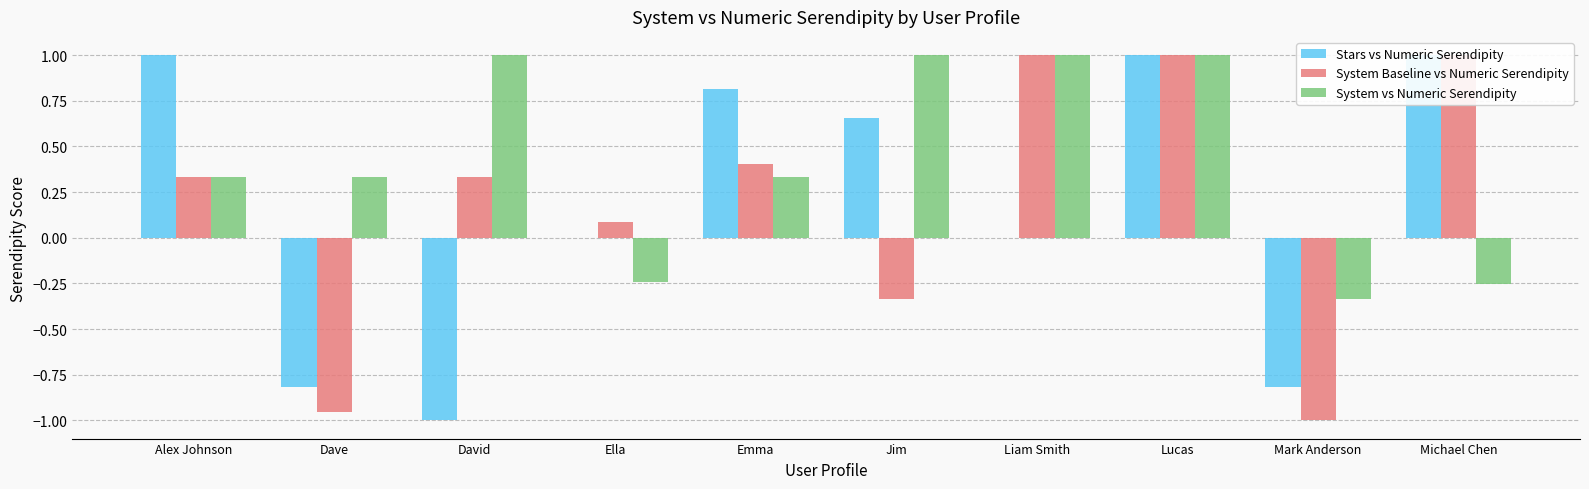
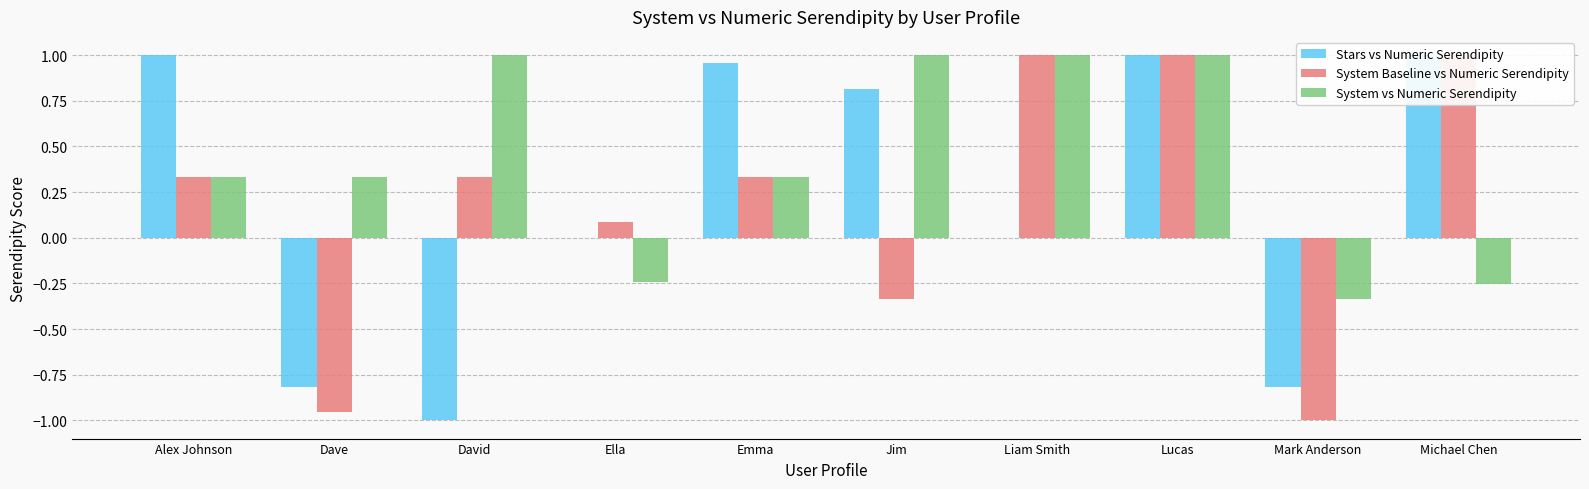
  {
    "Stars vs Numeric Serendipity": {
      "Alex Johnson": 1.00,
      "Dave": -0.82,
      "David": -1.00,
      "Ella": 0.00,
-     "Emma": 0.82,
-     "Jim": 0.66,
+     "Emma": 0.96,
+     "Jim": 0.82,
      "Liam Smith": 0.00,
      "Lucas": 1.00,
      "Mark Anderson": -0.82
    },
    "System Baseline vs Numeric Serendipity": {
      "Alex Johnson": 0.33,
      "Dave": -0.95,
      "David": 0.33,
      "Ella": 0.09,
-     "Emma": 0.40,
+     "Emma": 0.33,
      "Jim": -0.33,
      "Liam Smith": 1.00,
      "Lucas": 1.00,
      "Mark Anderson": -1.00
    },
    "System vs Numeric Serendipity": {
      "Alex Johnson": 0.33,
      "Dave": 0.33,
      "David": 1.00,
      "Ella": -0.24,
      "Emma": 0.33,
      "Jim": 1.00,
      "Liam Smith": 1.00,
      "Lucas": 1.00,
      "Mark Anderson": -0.33,
      "Michael Chen": -0.26
    }
  }
